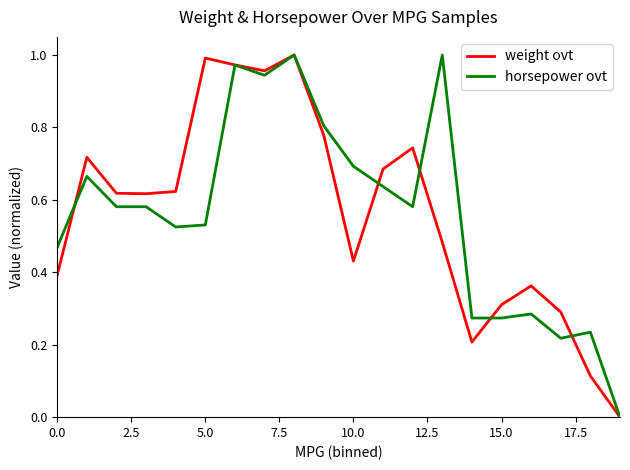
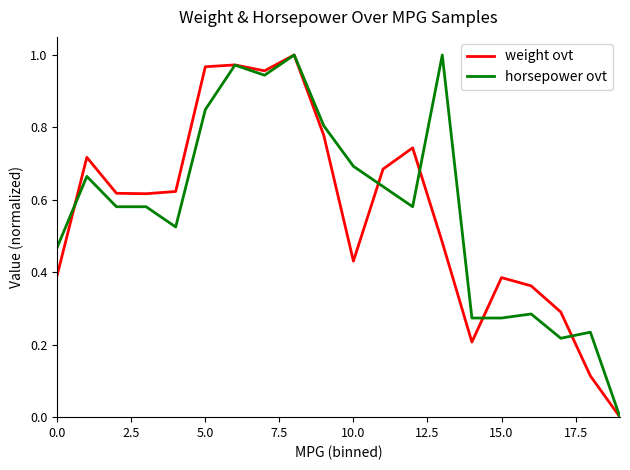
  {
    "weight ovt": {
      "0.0": 0.39,
-     "5.0": 0.99,
+     "5.0": 0.97,
      "10.0": 0.43,
-     "15.0": 0.31
+     "15.0": 0.39
    },
    "horsepower ovt": {
      "0.0": 0.47,
-     "5.0": 0.53,
+     "5.0": 0.85,
      "10.0": 0.69,
      "15.0": 0.27
    }
  }
